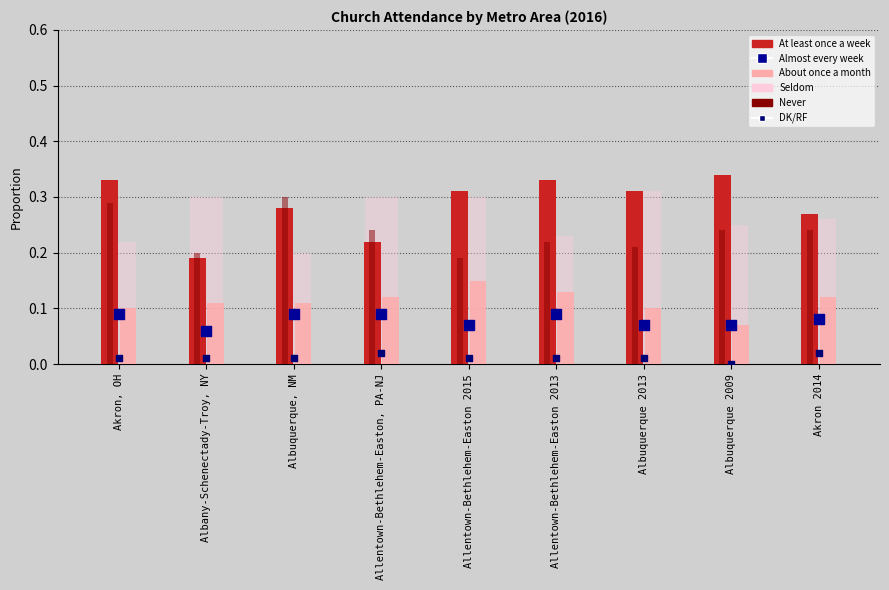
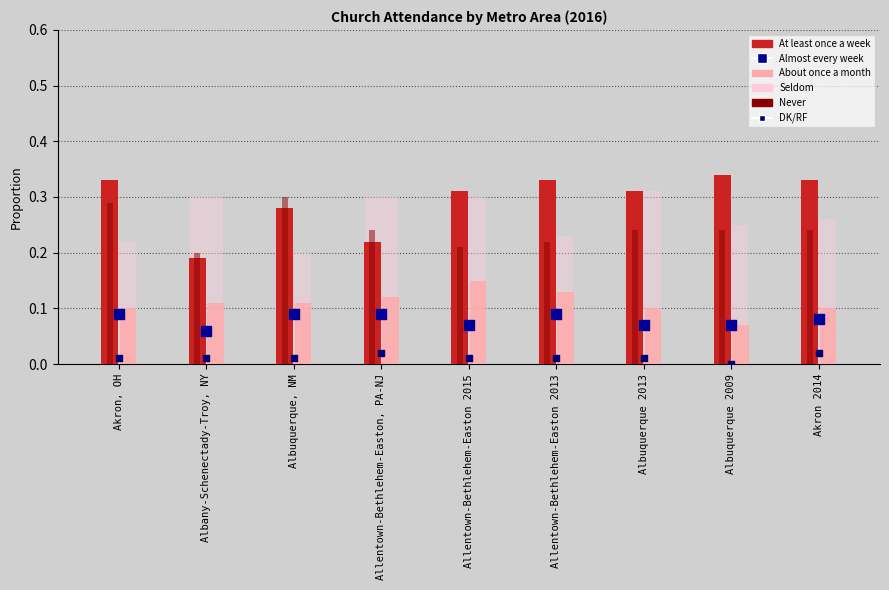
  {
    "At least once a week": {
      "Akron, OH": 0.33,
      "Allentown-Bethlehem-Easton 2015": 0.31,
      "Allentown-Bethlehem-Easton 2013": 0.33,
      "Albuquerque 2013": 0.31,
      "Albuquerque 2009": 0.34,
-     "Akron 2014": 0.27
+     "Akron 2014": 0.33
    },
    "About once a month": {
-     "Akron 2014": 0.12
+     "Akron 2014": 0.10
    },
    "Seldom": {
      "Akron, OH": 0.22,
      "Albany-Schenectady-Troy, NY": 0.30,
      "Albuquerque, NM": 0.20,
      "Allentown-Bethlehem-Easton, PA-NJ": 0.30,
      "Allentown-Bethlehem-Easton 2015": 0.30,
      "Allentown-Bethlehem-Easton 2013": 0.23,
      "Albuquerque 2013": 0.31,
      "Albuquerque 2009": 0.25,
      "Akron 2014": 0.26
    },
    "Never": {
      "Albuquerque, NM": 0.30,
-     "Allentown-Bethlehem-Easton 2015": 0.19,
-     "Albuquerque 2013": 0.21
+     "Allentown-Bethlehem-Easton 2015": 0.21,
+     "Albuquerque 2013": 0.24
    }
  }
